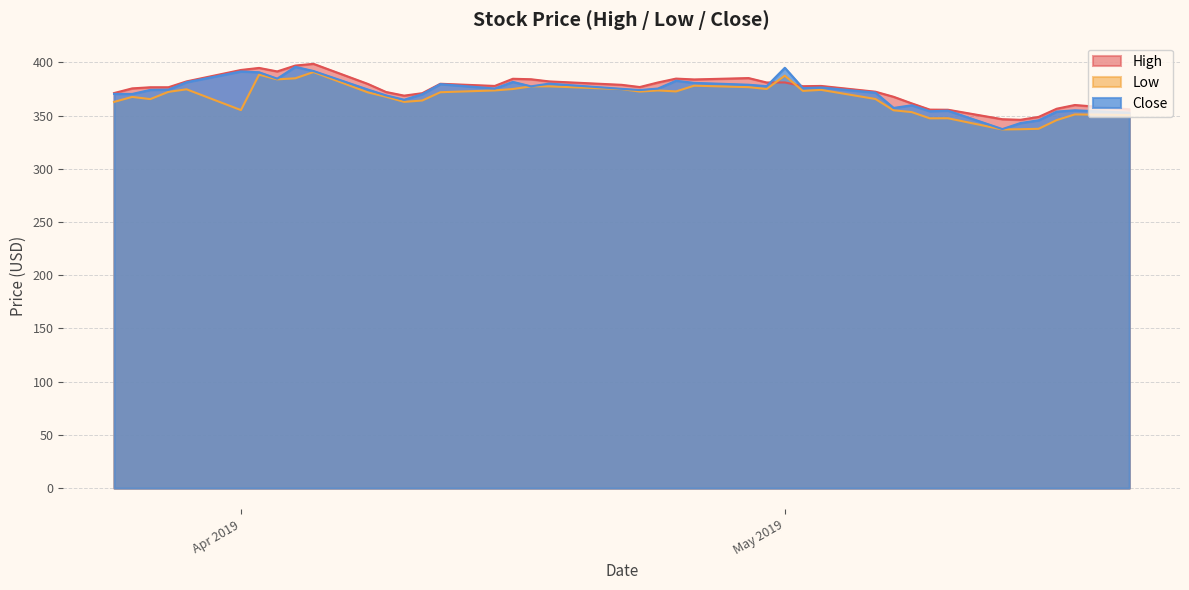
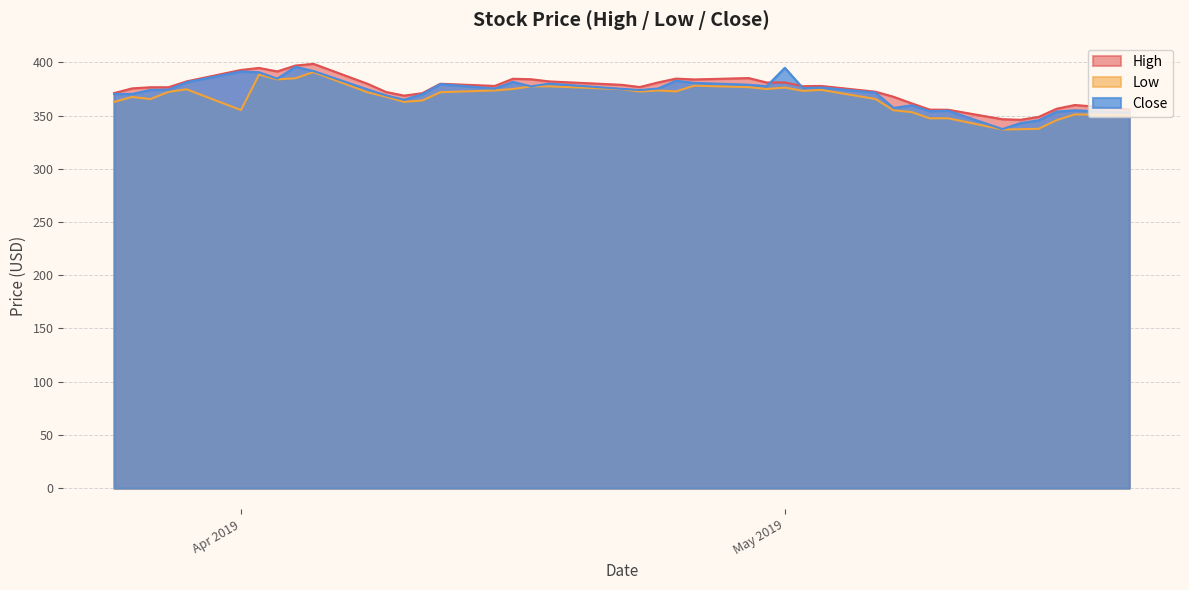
  {
    "High": {
      "May 2019": 381
    },
    "Low": {
      "Apr 2019": 355,
-     "May 2019": 388
+     "May 2019": 376
    },
    "Close": {
      "May 2019": 395
    }
  }
